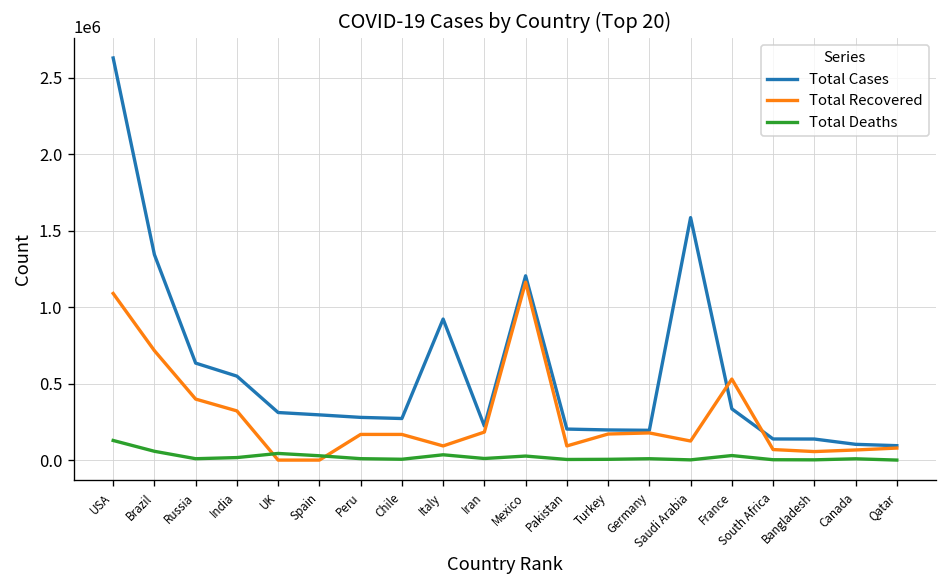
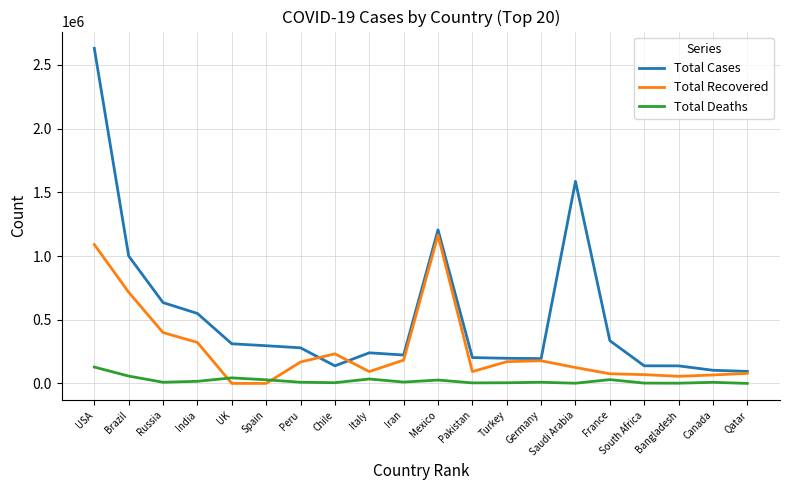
  {
    "Total Cases": {
      "USA": 2630000,
-     "Brazil": 1340000,
+     "Brazil": 1000000,
      "Russia": 630000,
      "India": 550000,
      "UK": 310000,
      "Spain": 300000,
      "Peru": 280000,
-     "Chile": 270000,
-     "Italy": 920000,
+     "Chile": 140000,
+     "Italy": 240000,
      "Iran": 220000,
      "Mexico": 1210000,
      "Pakistan": 200000,
      "Turkey": 200000,
      "Saudi Arabia": 1590000,
      "France": 340000,
      "South Africa": 140000,
      "Bangladesh": 140000,
      "Canada": 100000
    },
    "Total Recovered": {
      "USA": 1090000,
      "Brazil": 720000,
      "Russia": 400000,
      "India": 320000,
      "UK": 0,
      "Spain": 0,
      "Peru": 170000,
-     "Chile": 170000,
+     "Chile": 230000,
      "Italy": 90000,
      "Iran": 180000,
      "Mexico": 1160000,
      "Pakistan": 90000,
      "Turkey": 170000,
      "Saudi Arabia": 120000,
-     "France": 530000,
+     "France": 80000,
      "South Africa": 70000,
      "Bangladesh": 60000,
      "Canada": 70000
    },
    "Total Deaths": {
      "USA": 130000,
      "Brazil": 60000,
      "Russia": 10000,
      "India": 20000,
      "UK": 40000,
      "Spain": 30000,
      "Peru": 10000,
      "Chile": 10000,
      "Italy": 30000,
      "Iran": 10000,
      "Mexico": 30000,
      "Pakistan": 0,
      "Turkey": 10000,
      "Germany": 10000,
      "Saudi Arabia": 0,
      "France": 30000,
      "South Africa": 0,
      "Bangladesh": 0,
      "Canada": 10000,
      "Qatar": 0
    }
  }
